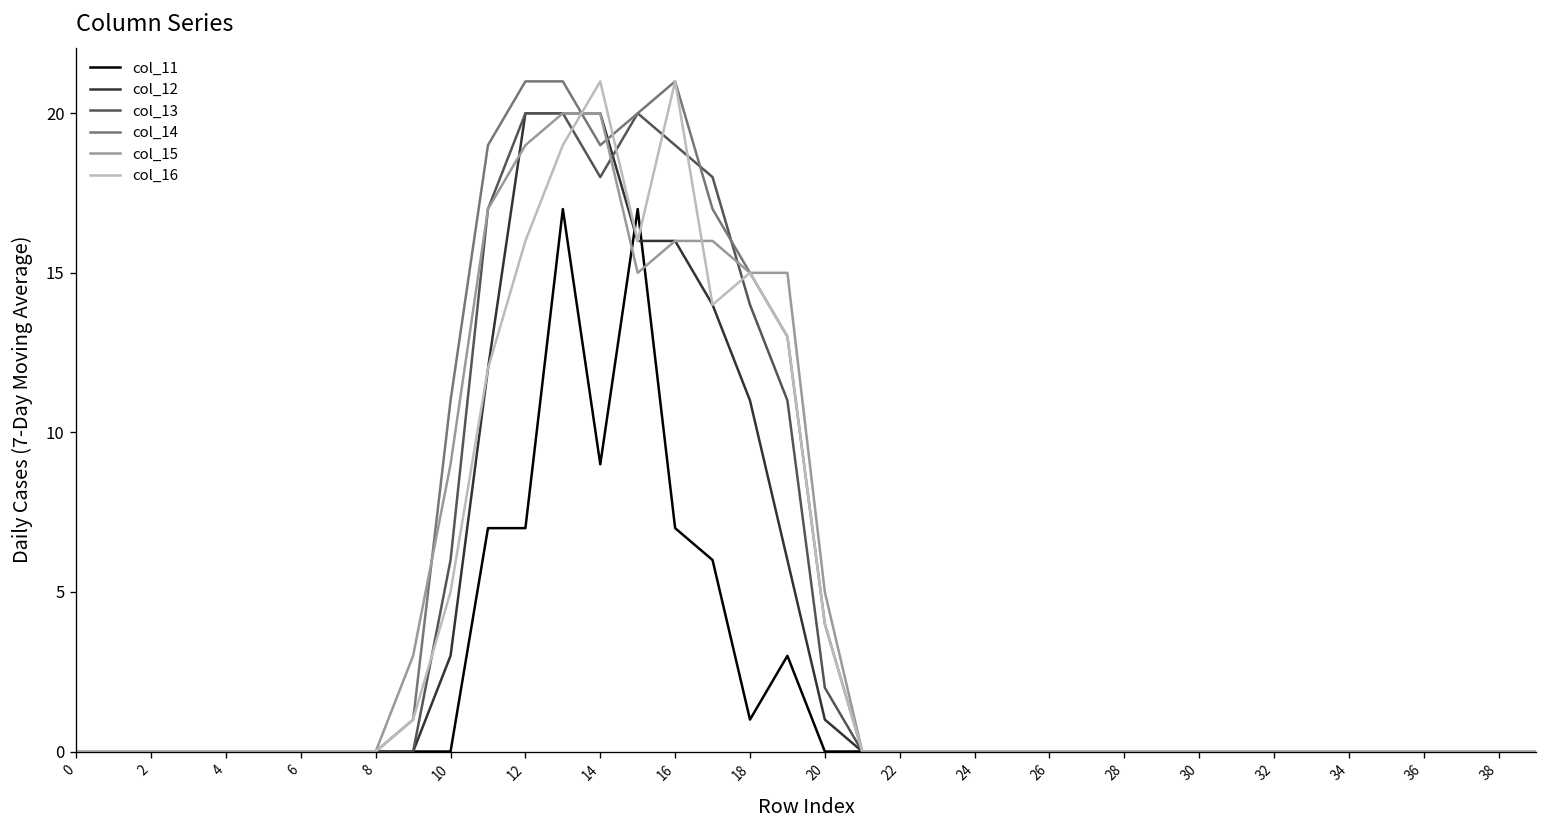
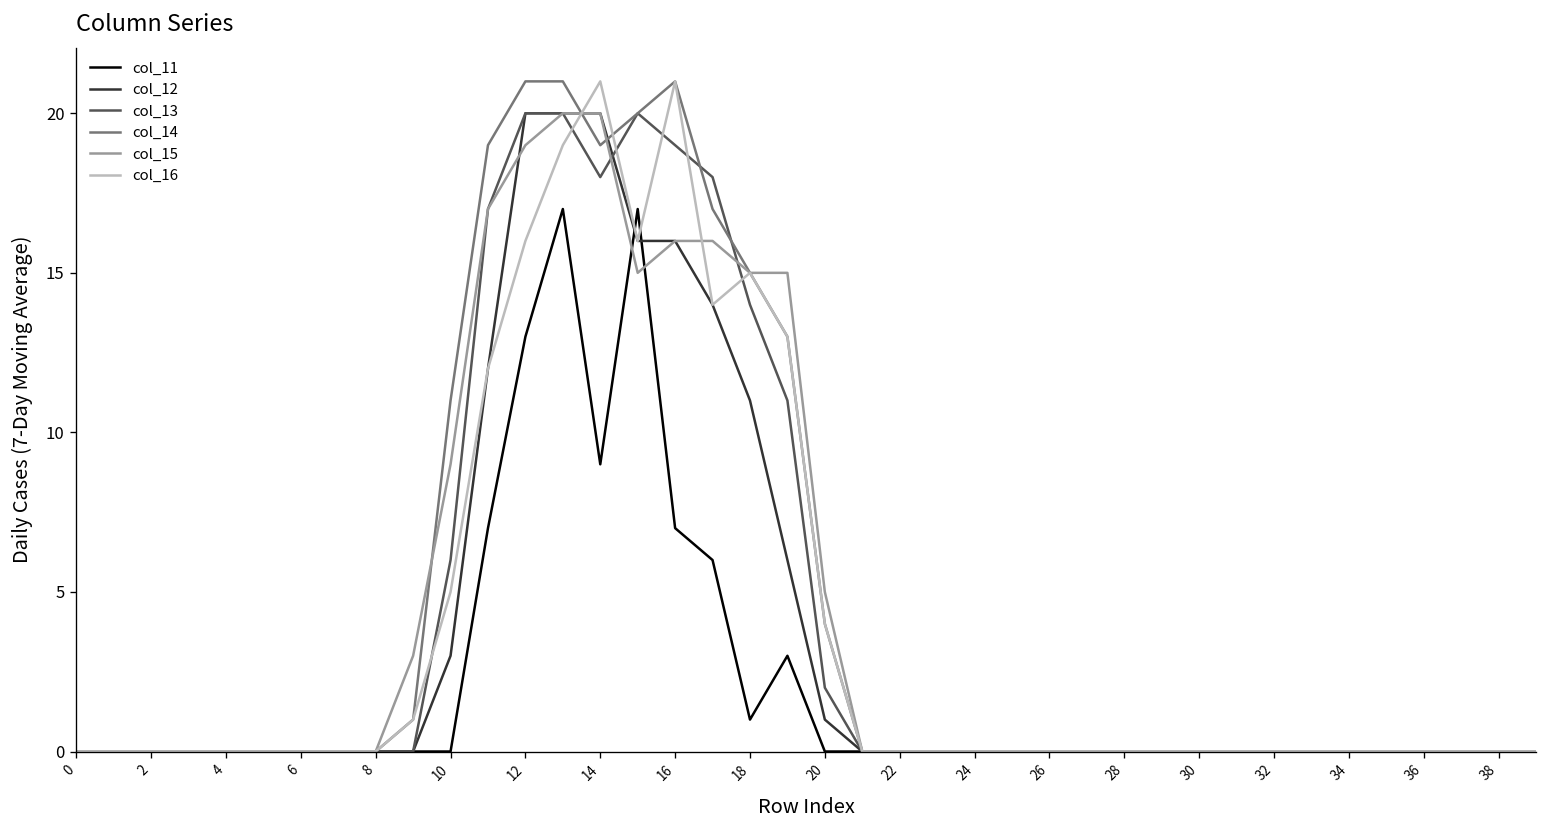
  {
    "col_11": {
      "10": 0,
-     "12": 7,
+     "12": 13,
      "14": 9,
      "16": 7,
      "18": 1,
      "20": 0
    }
  }
